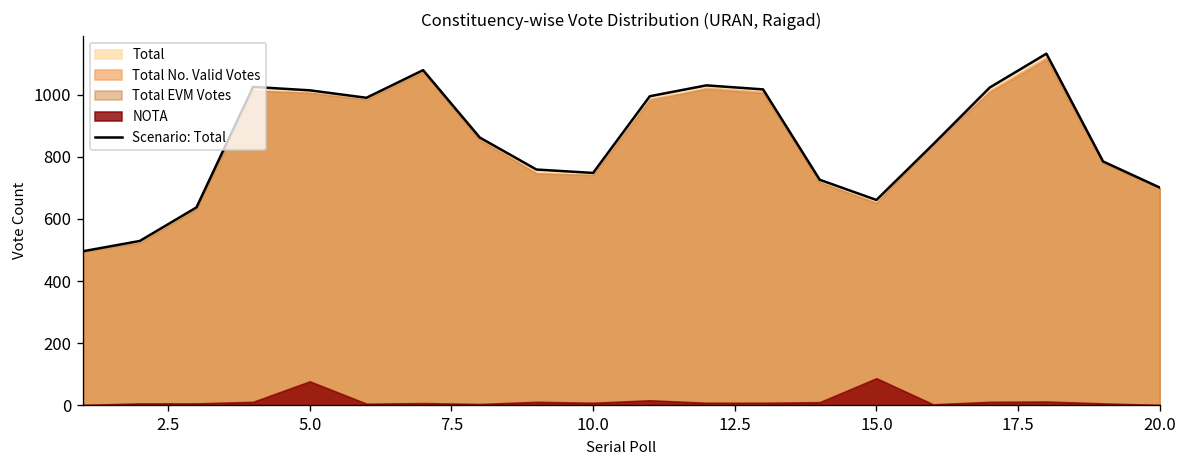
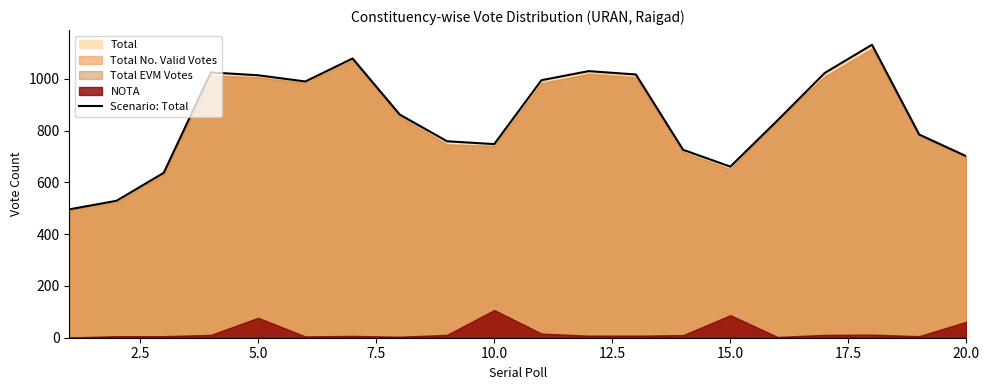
  {
    "NOTA": {
      "5.0": 80,
-     "10.0": 10,
+     "10.0": 110,
      "15.0": 90,
-     "20.0": 0
+     "20.0": 60
    }
  }
